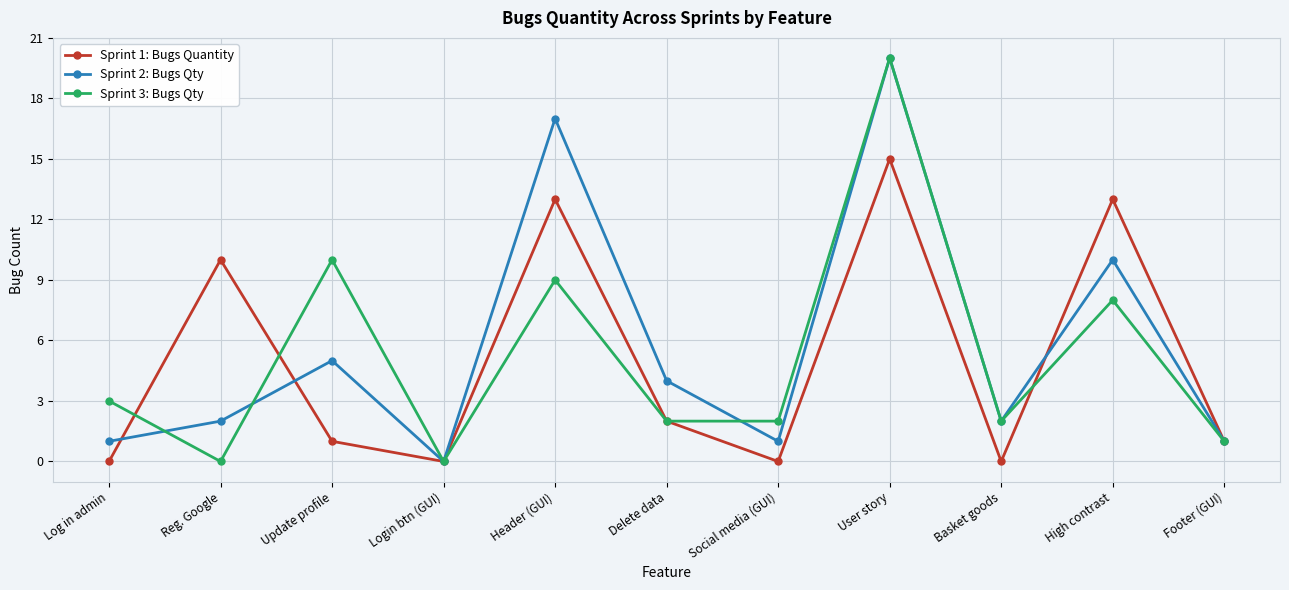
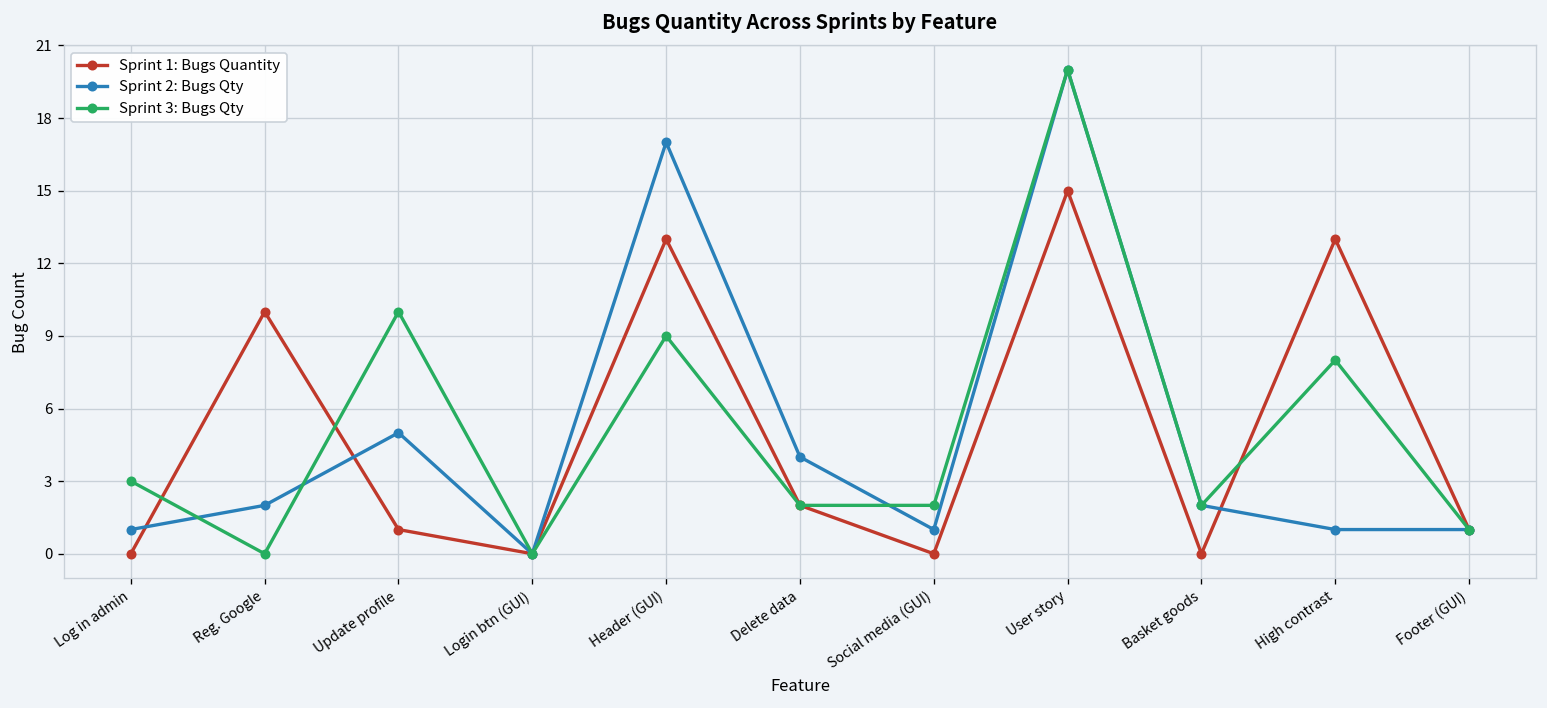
  {
    "Sprint 1: Bugs Quantity": {
      "Log in admin": 0,
      "Reg. Google": 10,
      "Update profile": 1,
      "Header (GUI)": 13,
      "Social media (GUI)": 0,
      "User story": 15,
      "Basket goods": 0,
      "High contrast": 13
    },
    "Sprint 2: Bugs Qty": {
      "Log in admin": 1,
      "Reg. Google": 2,
      "Update profile": 5,
      "Header (GUI)": 17,
      "Delete data": 4,
      "Social media (GUI)": 1,
-     "High contrast": 10
+     "High contrast": 1
    },
    "Sprint 3: Bugs Qty": {
      "Log in admin": 3,
      "Reg. Google": 0,
      "Update profile": 10,
      "Header (GUI)": 9,
      "Social media (GUI)": 2,
      "High contrast": 8
    }
  }
